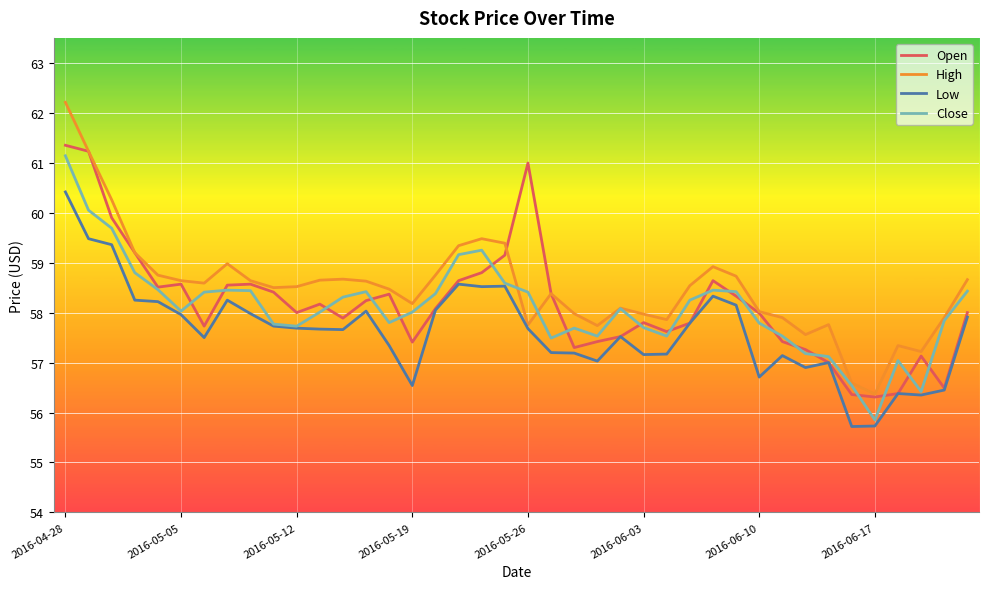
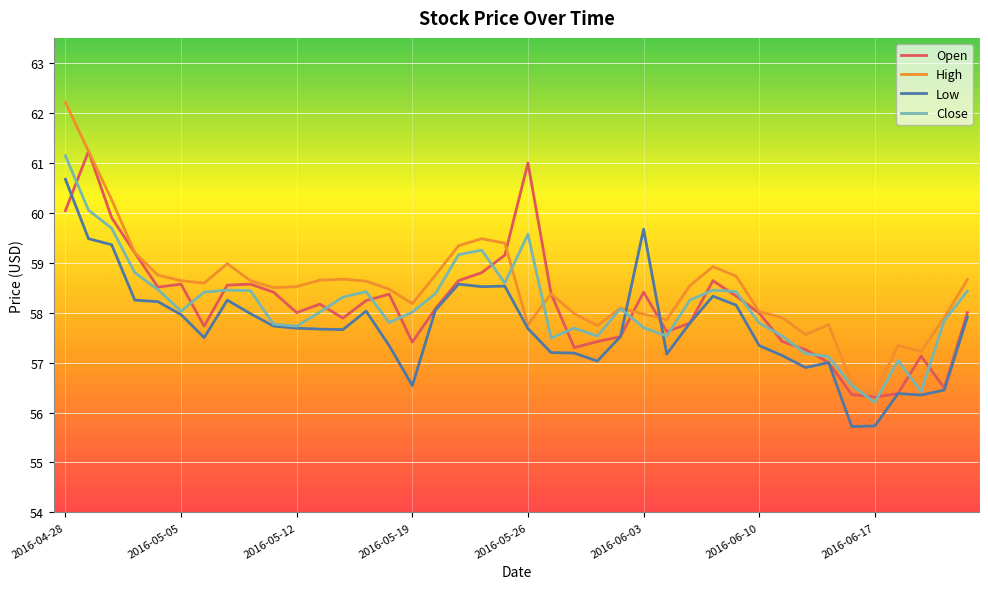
  {
    "Open": {
-     "2016-04-28": 61.3,
+     "2016-04-28": 60.0,
      "2016-05-05": 58.6,
      "2016-05-12": 58.0,
      "2016-05-19": 57.4,
      "2016-05-26": 61.0,
-     "2016-06-03": 57.8,
+     "2016-06-03": 58.4,
      "2016-06-17": 56.3
    },
    "High": {
      "2016-04-28": 62.2,
      "2016-05-05": 58.6,
      "2016-05-12": 58.5,
      "2016-05-19": 58.2,
      "2016-05-26": 57.8,
      "2016-06-03": 58.0,
      "2016-06-17": 56.4
    },
    "Low": {
-     "2016-04-28": 60.4,
+     "2016-04-28": 60.7,
      "2016-05-05": 58.0,
      "2016-05-19": 56.5,
      "2016-05-26": 57.7,
-     "2016-06-03": 57.2,
-     "2016-06-10": 56.7,
+     "2016-06-03": 59.7,
+     "2016-06-10": 57.3,
      "2016-06-17": 55.7
    },
    "Close": {
      "2016-04-28": 61.1,
      "2016-05-05": 58.0,
      "2016-05-19": 58.0,
-     "2016-05-26": 58.4,
+     "2016-05-26": 59.6,
      "2016-06-03": 57.7,
      "2016-06-10": 57.8,
-     "2016-06-17": 55.8
+     "2016-06-17": 56.2
    }
  }
